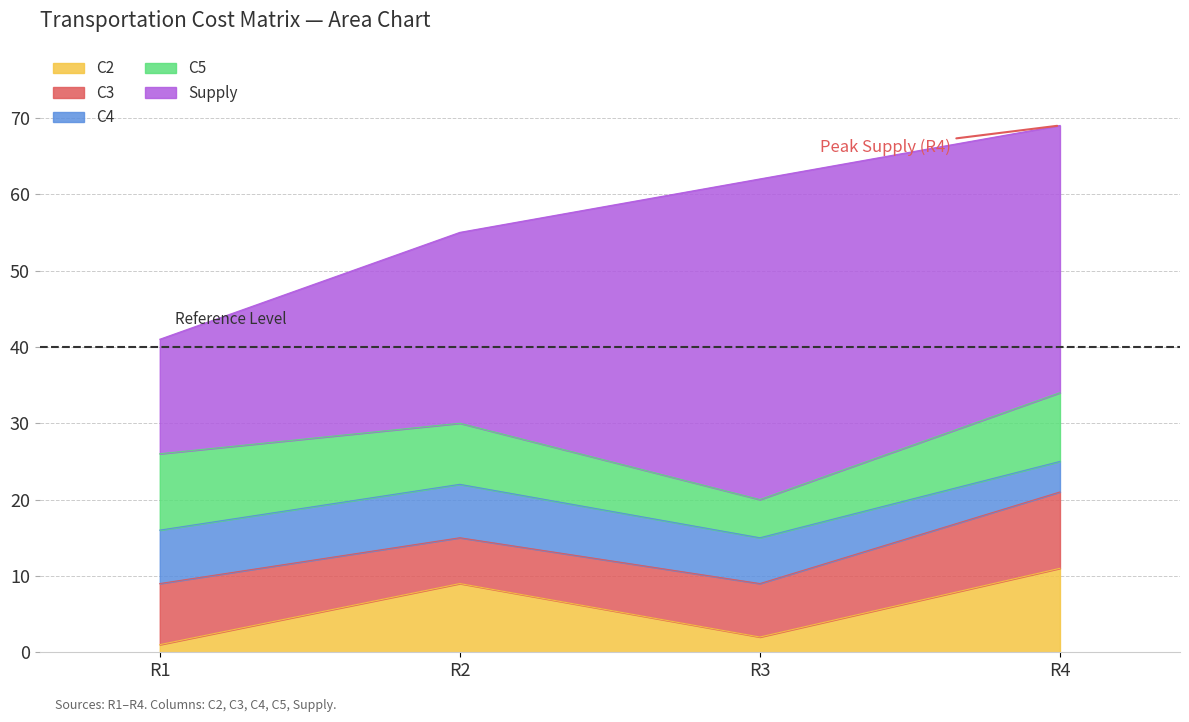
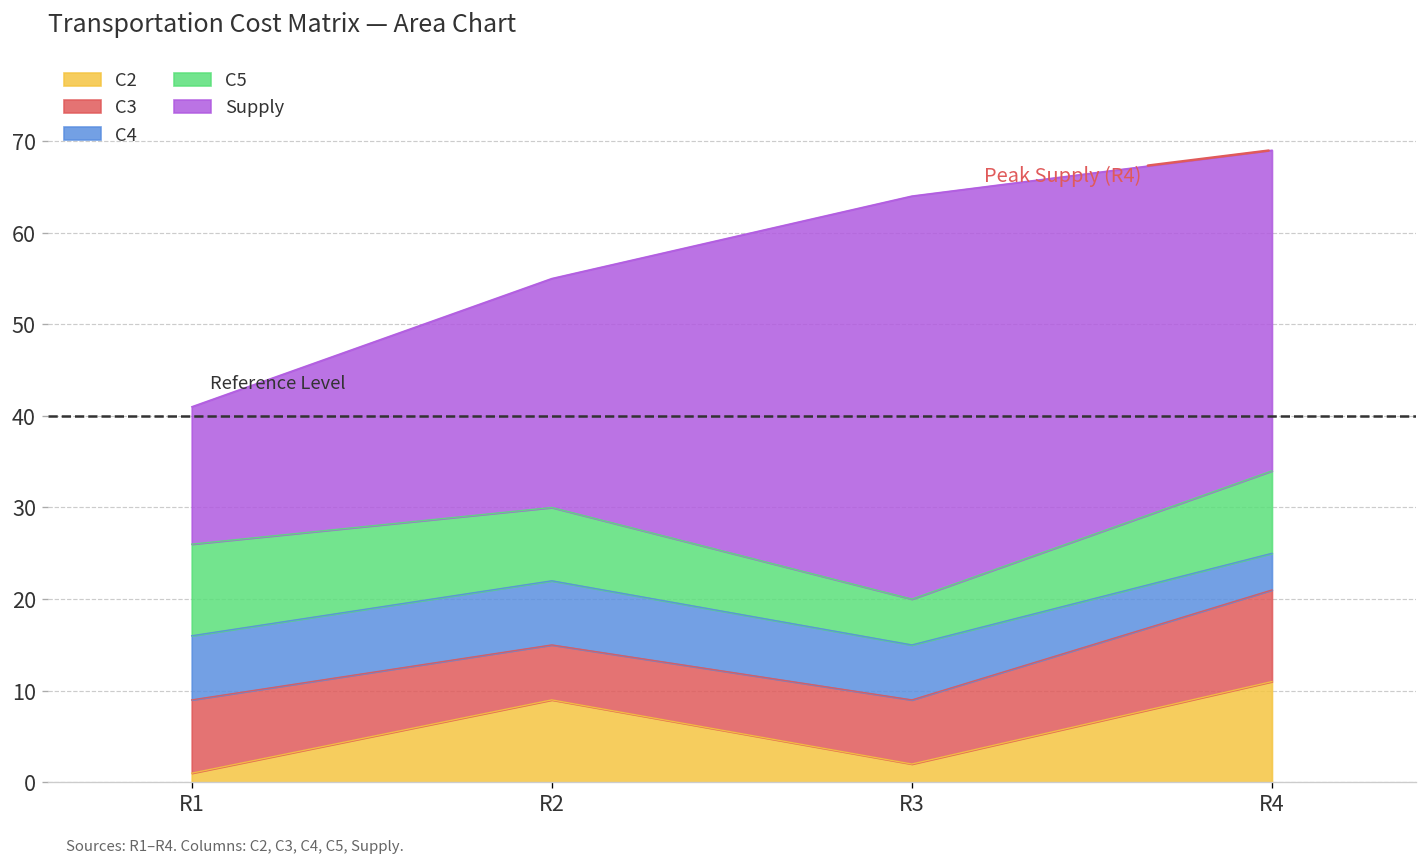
  {
    "C2": {
      "R1": 1,
      "R2": 9,
      "R3": 2,
      "R4": 11
    },
    "C3": {
      "R1": 8,
      "R2": 6,
      "R3": 7,
      "R4": 10
    },
    "C4": {
      "R1": 7,
      "R2": 7,
      "R3": 6,
      "R4": 4
    },
    "C5": {
      "R1": 10,
      "R2": 8,
      "R3": 5,
      "R4": 9
    },
    "Supply": {
      "R1": 15,
      "R2": 25,
-     "R3": 42,
+     "R3": 44,
      "R4": 35
    }
  }
